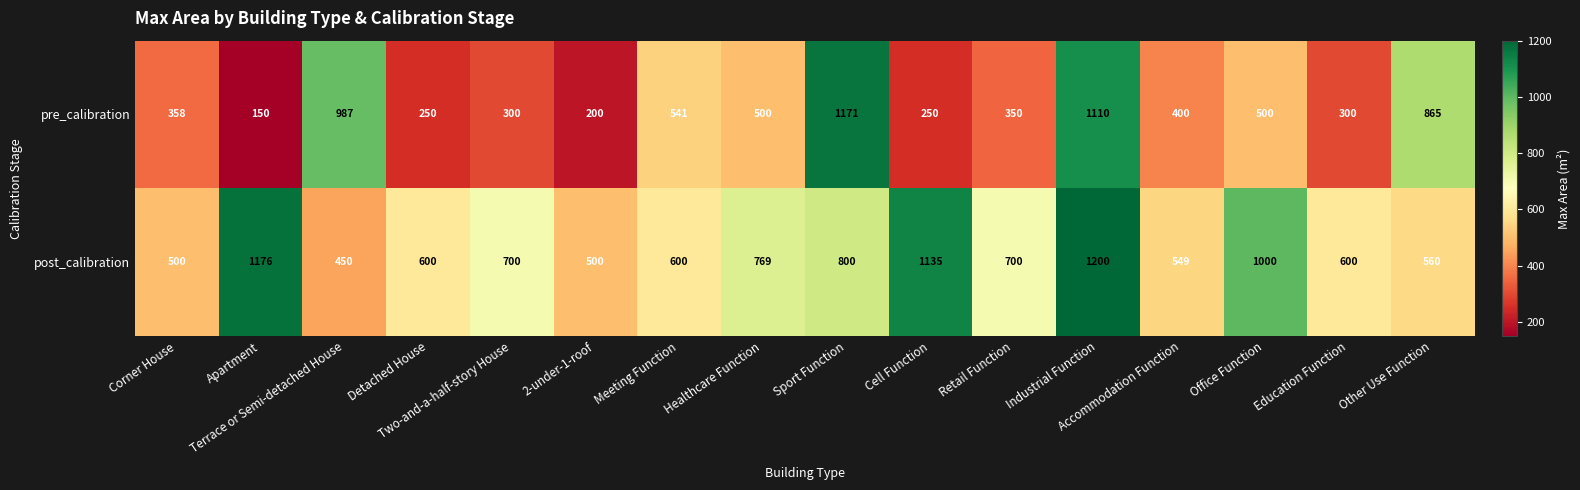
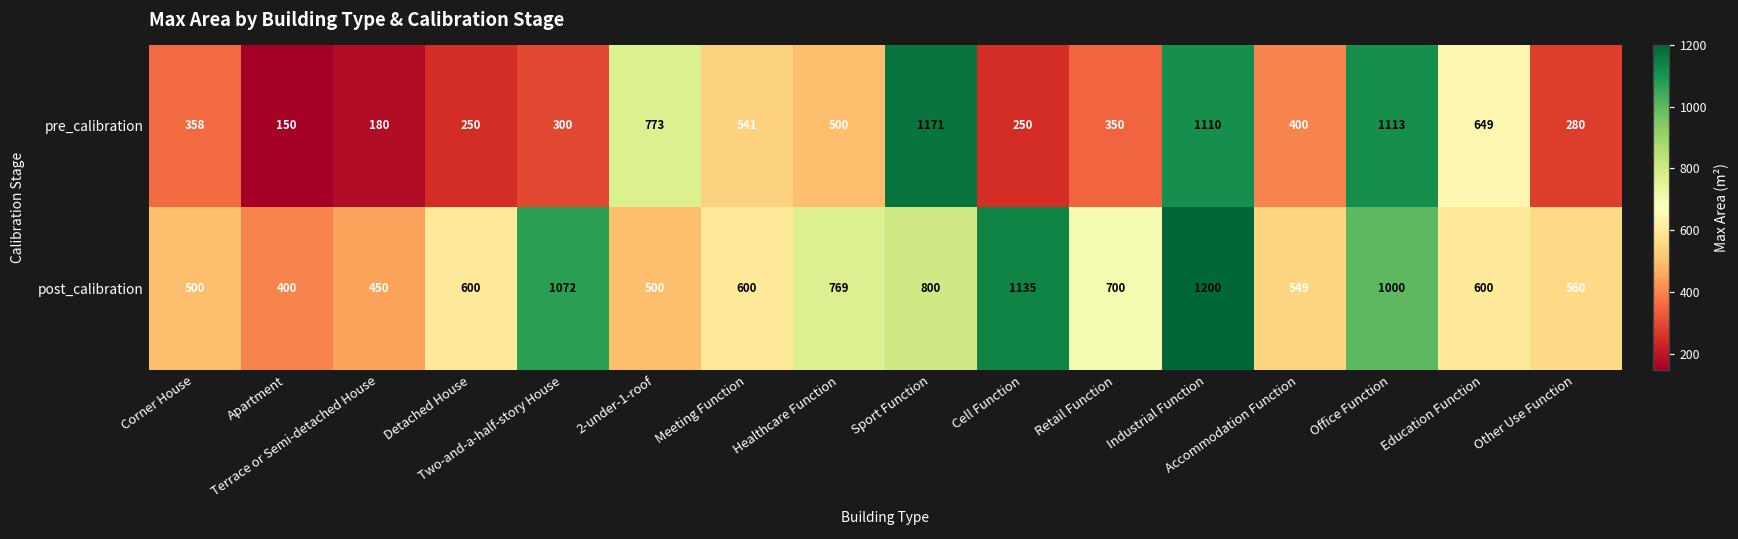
  {
    "pre_calibration": {
      "Corner House": 358,
      "Apartment": 150,
-     "Terrace or Semi-detached House": 987,
+     "Terrace or Semi-detached House": 180,
      "Detached House": 250,
      "Two-and-a-half-story House": 300,
-     "2-under-1-roof": 200,
+     "2-under-1-roof": 773,
      "Meeting Function": 541,
      "Healthcare Function": 500,
      "Sport Function": 1171,
      "Cell Function": 250,
      "Retail Function": 350,
      "Industrial Function": 1110,
      "Accommodation Function": 400,
-     "Office Function": 500,
-     "Education Function": 300,
-     "Other Use Function": 865
+     "Office Function": 1113,
+     "Education Function": 649,
+     "Other Use Function": 280
    },
    "post_calibration": {
      "Corner House": 500,
-     "Apartment": 1176,
+     "Apartment": 400,
      "Terrace or Semi-detached House": 450,
      "Detached House": 600,
-     "Two-and-a-half-story House": 700,
+     "Two-and-a-half-story House": 1072,
      "2-under-1-roof": 500,
      "Meeting Function": 600,
      "Healthcare Function": 769,
      "Sport Function": 800,
      "Cell Function": 1135,
      "Retail Function": 700,
      "Industrial Function": 1200,
      "Accommodation Function": 549,
      "Office Function": 1000,
      "Education Function": 600,
      "Other Use Function": 560
    }
  }
